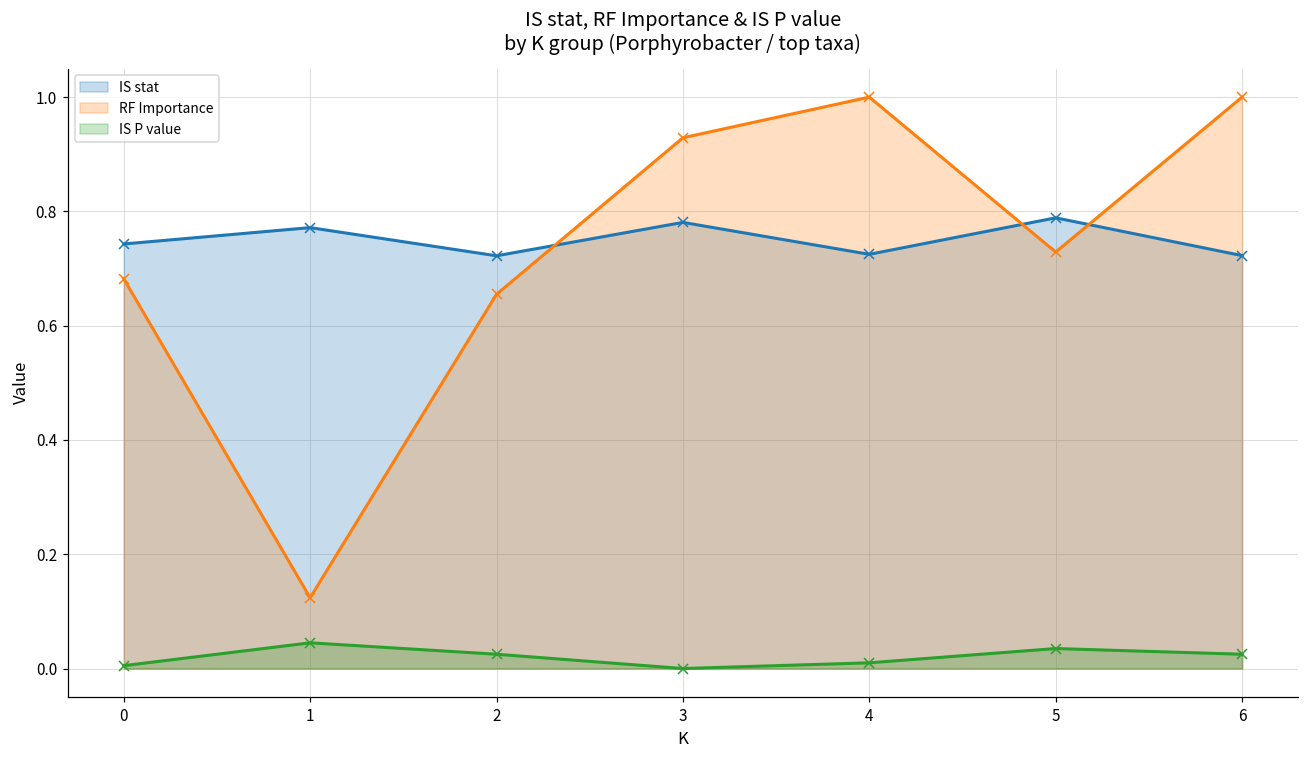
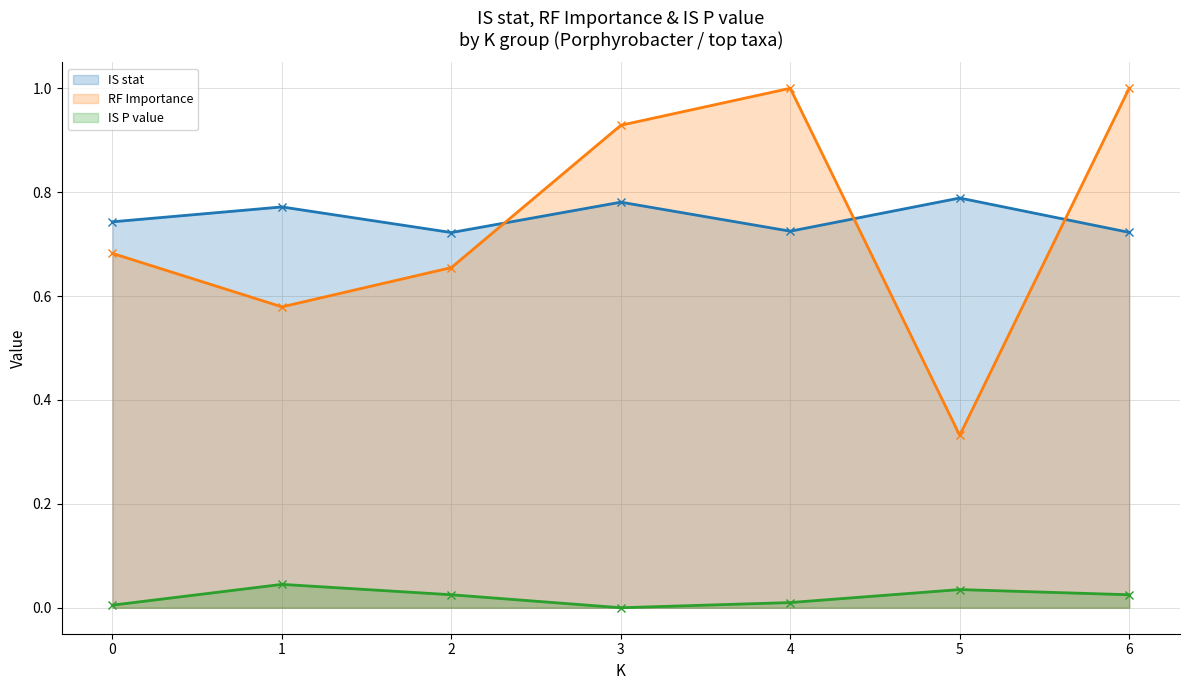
  {
    "RF Importance": {
      "0": 0.68,
-     "1": 0.12,
+     "1": 0.58,
      "2": 0.65,
      "3": 0.93,
      "4": 1.00,
-     "5": 0.73,
+     "5": 0.33,
      "6": 1.00
    }
  }
